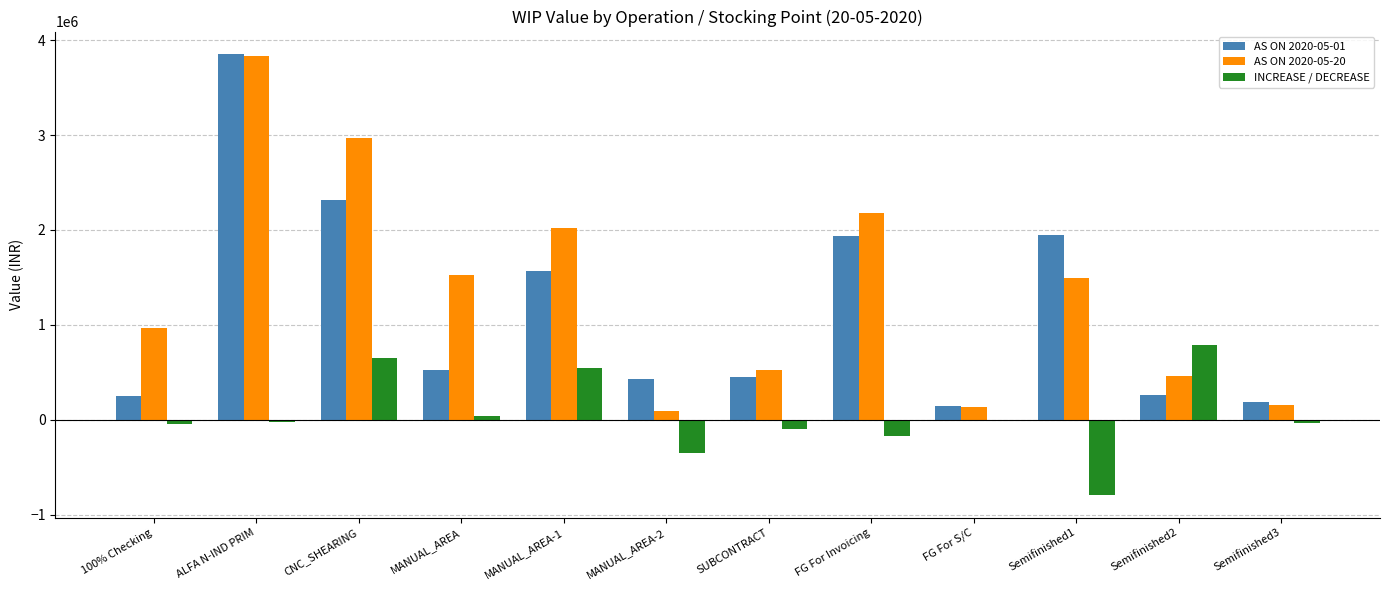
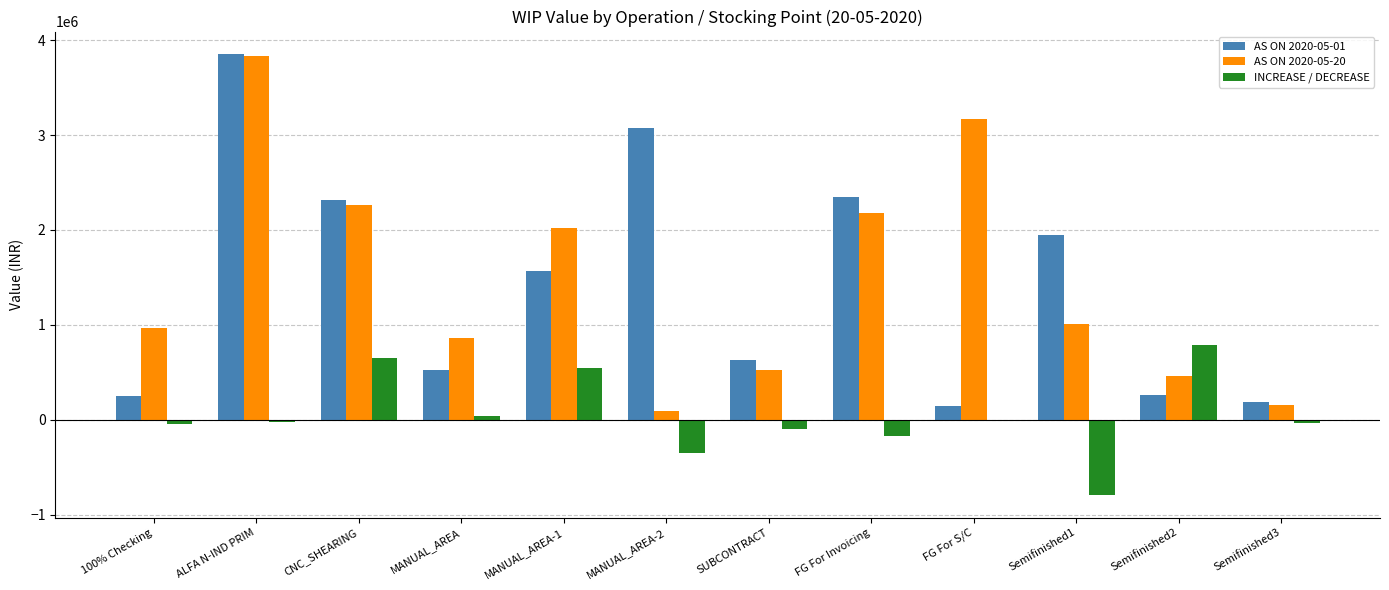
  {
    "AS ON 2020-05-01": {
      "100% Checking": 300000,
      "ALFA N-IND PRIM": 3900000,
      "CNC_SHEARING": 2300000,
      "MANUAL_AREA": 500000,
      "MANUAL_AREA-1": 1600000,
-     "MANUAL_AREA-2": 400000,
-     "SUBCONTRACT": 400000,
-     "FG For Invoicing": 1900000,
+     "MANUAL_AREA-2": 3100000,
+     "SUBCONTRACT": 600000,
+     "FG For Invoicing": 2400000,
      "FG For S/C": 100000,
      "Semifinished1": 1900000,
      "Semifinished2": 300000,
      "Semifinished3": 200000
    },
    "AS ON 2020-05-20": {
      "100% Checking": 1000000,
      "ALFA N-IND PRIM": 3800000,
-     "CNC_SHEARING": 3000000,
-     "MANUAL_AREA": 1500000,
+     "CNC_SHEARING": 2300000,
+     "MANUAL_AREA": 900000,
      "MANUAL_AREA-1": 2000000,
      "MANUAL_AREA-2": 100000,
      "SUBCONTRACT": 500000,
      "FG For Invoicing": 2200000,
-     "FG For S/C": 100000,
-     "Semifinished1": 1500000,
+     "FG For S/C": 3200000,
+     "Semifinished1": 1000000,
      "Semifinished2": 500000,
      "Semifinished3": 200000
    },
    "INCREASE / DECREASE": {
      "100% Checking": 0,
      "CNC_SHEARING": 700000,
      "MANUAL_AREA": 0,
      "MANUAL_AREA-1": 500000,
      "MANUAL_AREA-2": -300000,
      "SUBCONTRACT": -100000,
      "FG For Invoicing": -200000,
      "Semifinished1": -800000,
      "Semifinished2": 800000,
      "Semifinished3": 0
    }
  }
